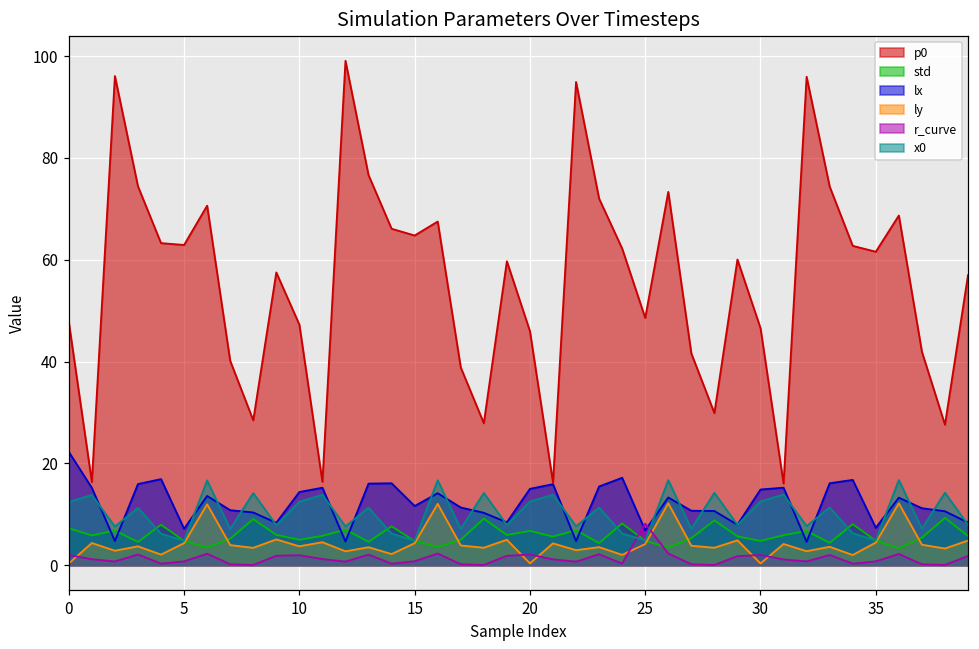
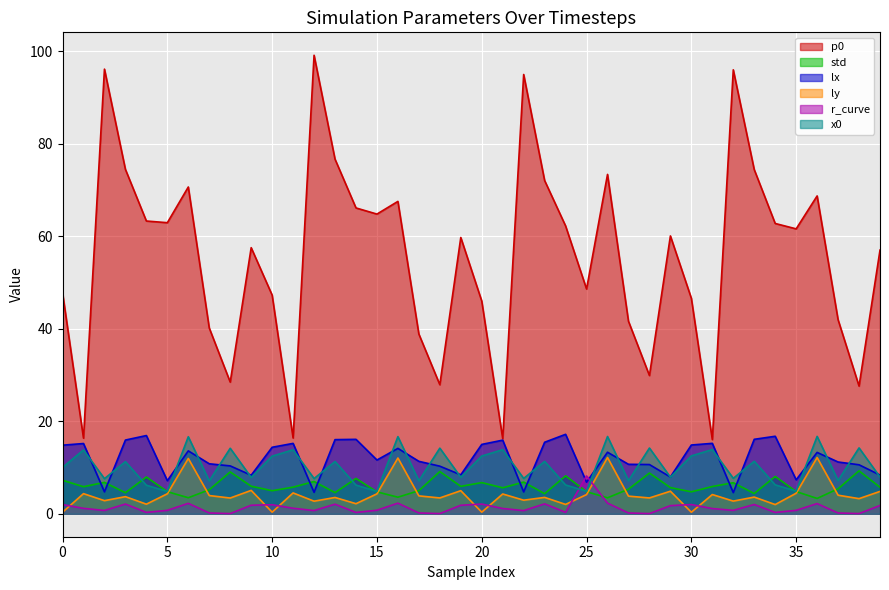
  {
    "p0": {
      "0": 48,
      "5": 63,
      "10": 47,
      "15": 65,
      "20": 46,
      "25": 49,
      "30": 47,
      "35": 62
    },
    "std": {
      "0": 7,
      "10": 5,
      "20": 7,
      "30": 5
    },
    "lx": {
-     "0": 22,
+     "0": 15,
      "5": 7,
      "10": 14,
      "15": 12,
      "20": 15,
      "25": 7,
      "30": 15,
      "35": 7
    },
    "ly": {
      "0": 0,
-     "10": 4,
+     "10": 0,
      "20": 0,
      "25": 4,
      "30": 0
    },
    "r_curve": {
      "0": 2,
      "5": 1,
      "10": 2,
      "15": 1,
      "20": 2,
      "25": 8,
      "30": 2,
      "35": 1
    },
    "x0": {
-     "0": 12,
+     "0": 10,
      "10": 12,
      "20": 12,
      "30": 13
    }
  }
